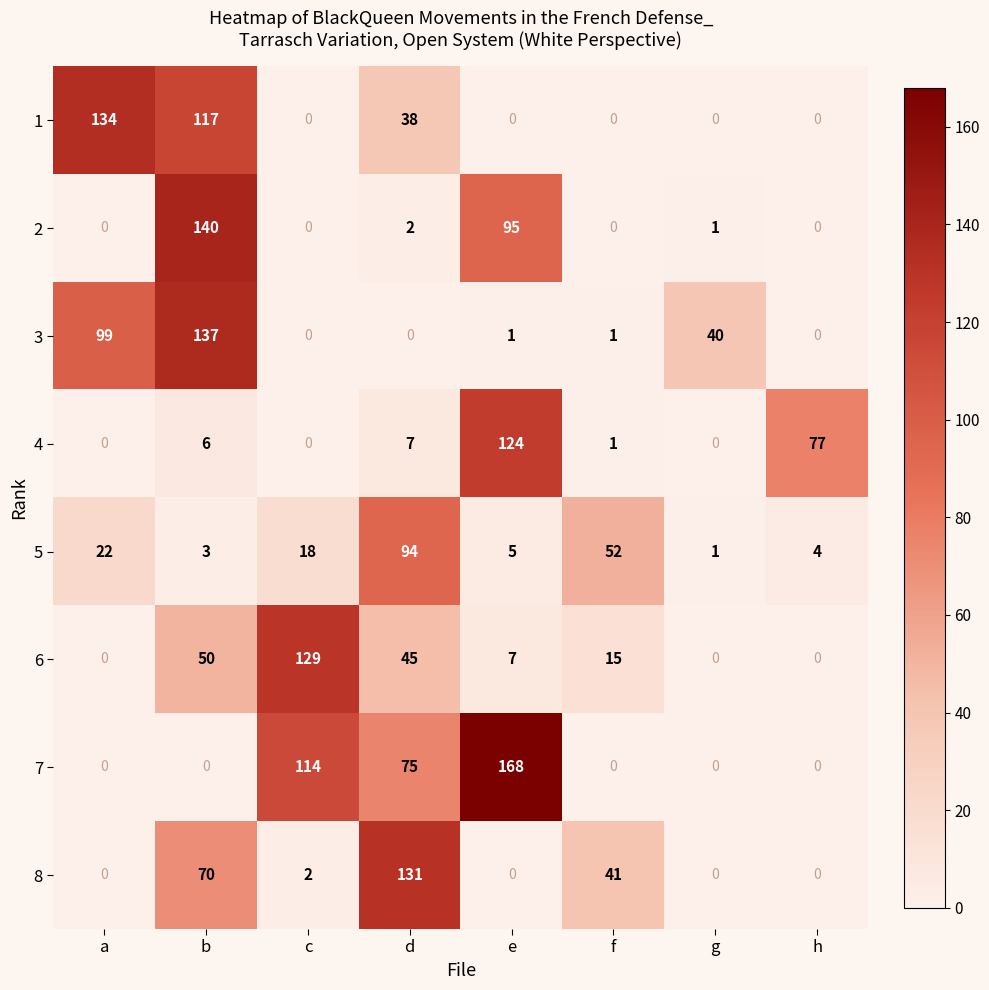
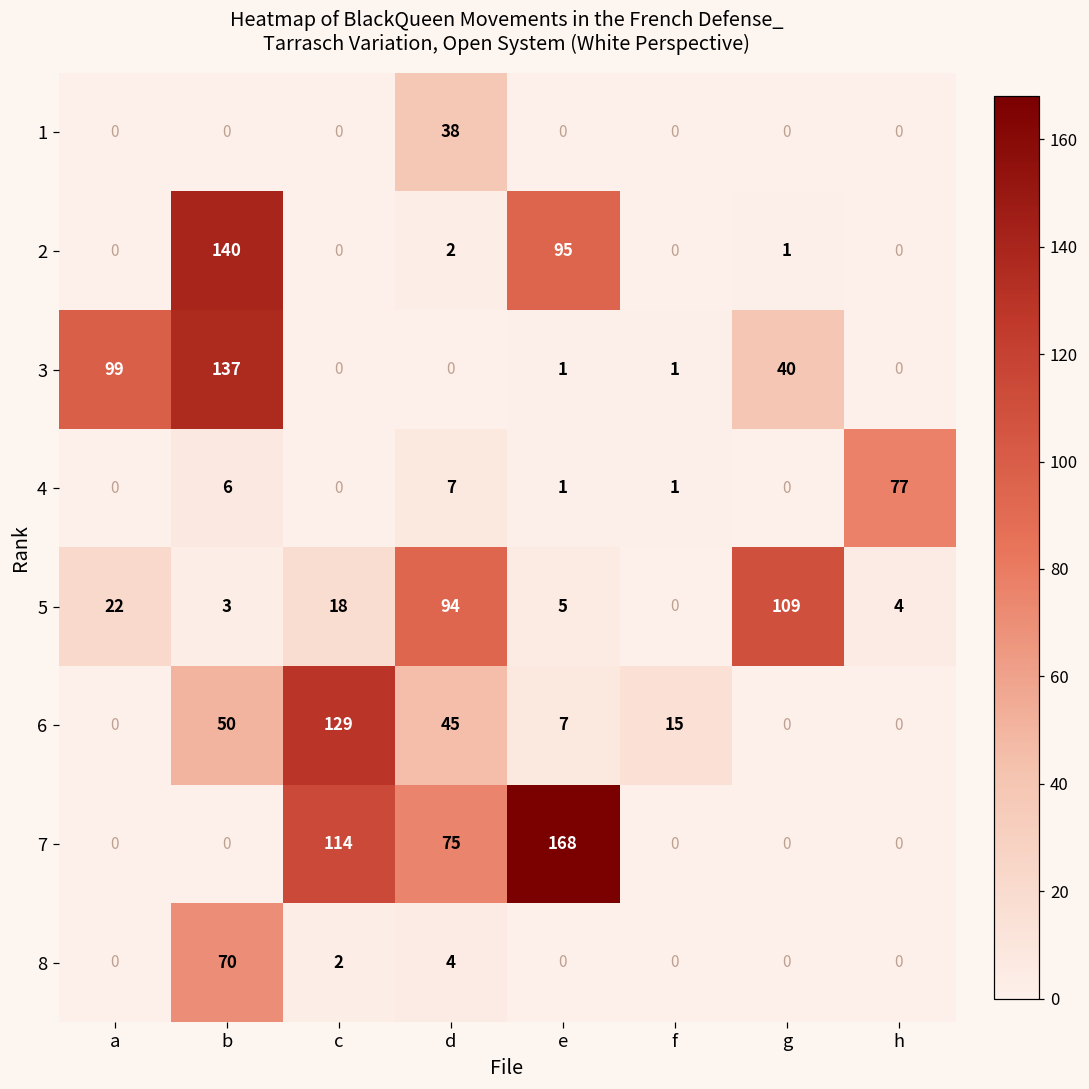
  {
    "1": {
-     "a": 134,
-     "b": 117,
+     "a": 0,
+     "b": 0,
      "c": 0,
      "d": 38,
      "e": 0,
      "f": 0,
      "g": 0,
      "h": 0
    },
    "2": {
      "a": 0,
      "b": 140,
      "c": 0,
      "d": 2,
      "e": 95,
      "f": 0,
      "g": 1,
      "h": 0
    },
    "3": {
      "a": 99,
      "b": 137,
      "c": 0,
      "d": 0,
      "e": 1,
      "f": 1,
      "g": 40,
      "h": 0
    },
    "4": {
      "a": 0,
      "b": 6,
      "c": 0,
      "d": 7,
-     "e": 124,
+     "e": 1,
      "f": 1,
      "g": 0,
      "h": 77
    },
    "5": {
      "a": 22,
      "b": 3,
      "c": 18,
      "d": 94,
      "e": 5,
-     "f": 52,
-     "g": 1,
+     "f": 0,
+     "g": 109,
      "h": 4
    },
    "6": {
      "a": 0,
      "b": 50,
      "c": 129,
      "d": 45,
      "e": 7,
      "f": 15,
      "g": 0,
      "h": 0
    },
    "7": {
      "a": 0,
      "b": 0,
      "c": 114,
      "d": 75,
      "e": 168,
      "f": 0,
      "g": 0,
      "h": 0
    },
    "8": {
      "a": 0,
      "b": 70,
      "c": 2,
-     "d": 131,
+     "d": 4,
      "e": 0,
-     "f": 41,
+     "f": 0,
      "g": 0,
      "h": 0
    }
  }
